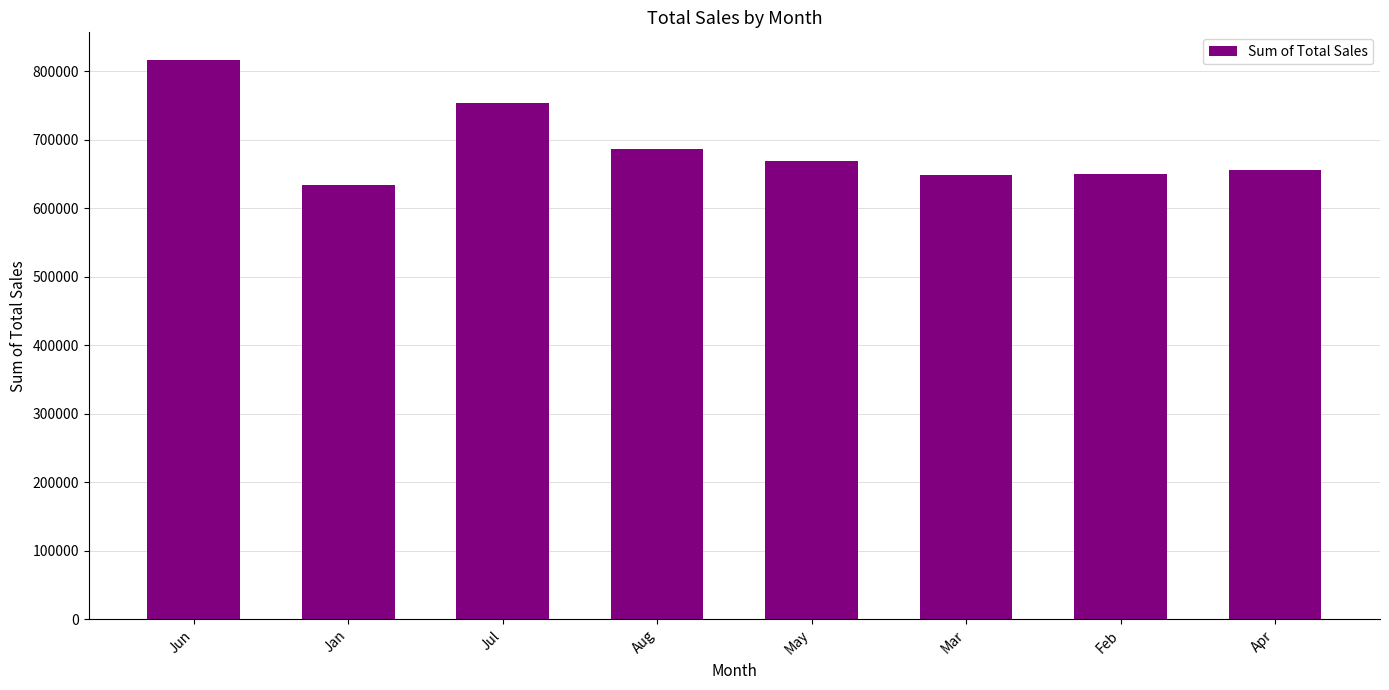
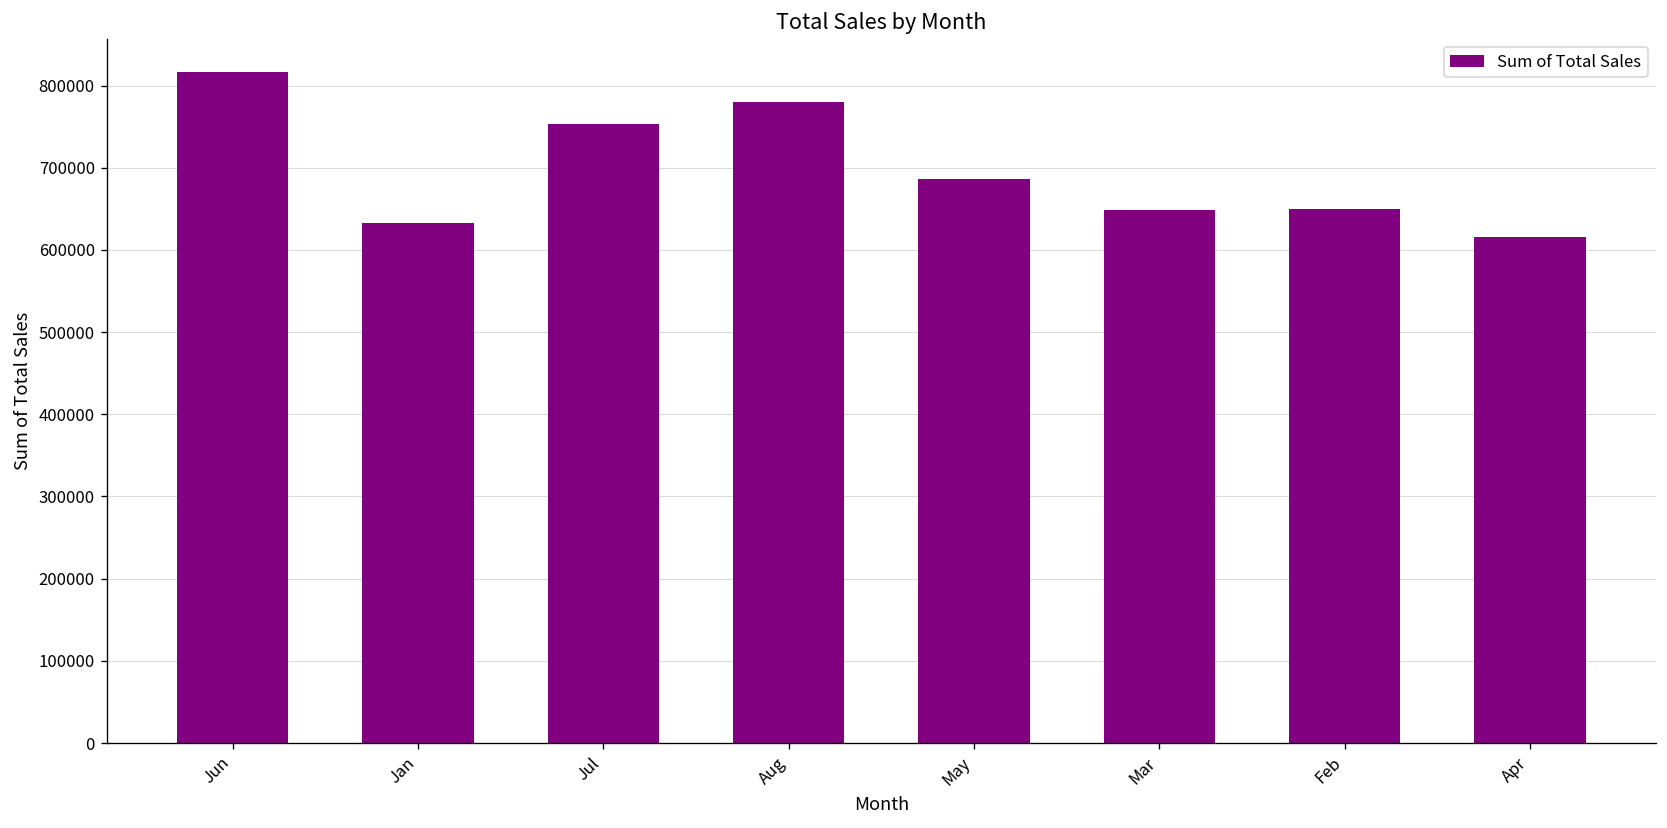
  {
    "Jun": 820000,
    "Jan": 630000,
    "Jul": 750000,
-   "Aug": 690000,
-   "May": 670000,
+   "Aug": 780000,
+   "May": 690000,
    "Mar": 650000,
    "Feb": 650000,
-   "Apr": 660000
+   "Apr": 620000
  }
